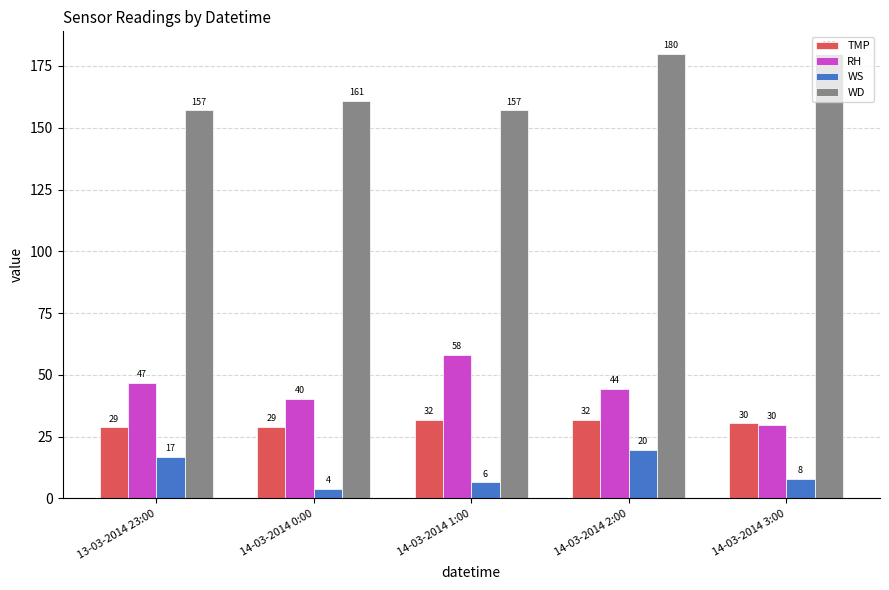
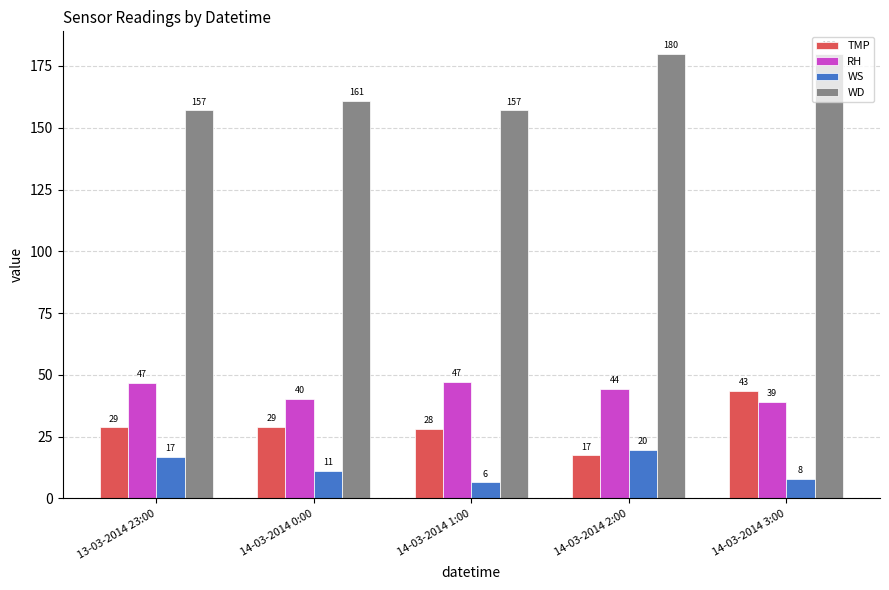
  {
    "TMP": {
      "13-03-2014 23:00": 29,
      "14-03-2014 0:00": 29,
-     "14-03-2014 1:00": 32,
-     "14-03-2014 2:00": 32,
-     "14-03-2014 3:00": 30
+     "14-03-2014 1:00": 28,
+     "14-03-2014 2:00": 17,
+     "14-03-2014 3:00": 43
    },
    "RH": {
      "13-03-2014 23:00": 47,
      "14-03-2014 0:00": 40,
-     "14-03-2014 1:00": 58,
+     "14-03-2014 1:00": 47,
      "14-03-2014 2:00": 44,
-     "14-03-2014 3:00": 30
+     "14-03-2014 3:00": 39
    },
    "WS": {
      "13-03-2014 23:00": 17,
-     "14-03-2014 0:00": 4,
+     "14-03-2014 0:00": 11,
      "14-03-2014 1:00": 6,
      "14-03-2014 2:00": 20,
      "14-03-2014 3:00": 8
    },
    "WD": {
      "13-03-2014 23:00": 157,
      "14-03-2014 0:00": 161,
      "14-03-2014 1:00": 157,
      "14-03-2014 2:00": 180
    }
  }
